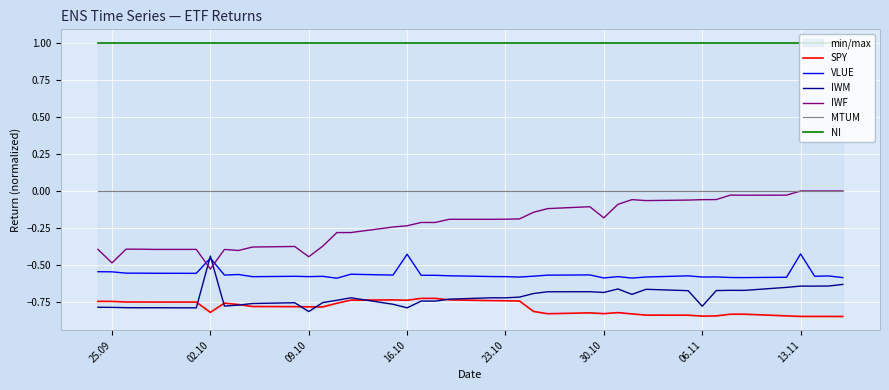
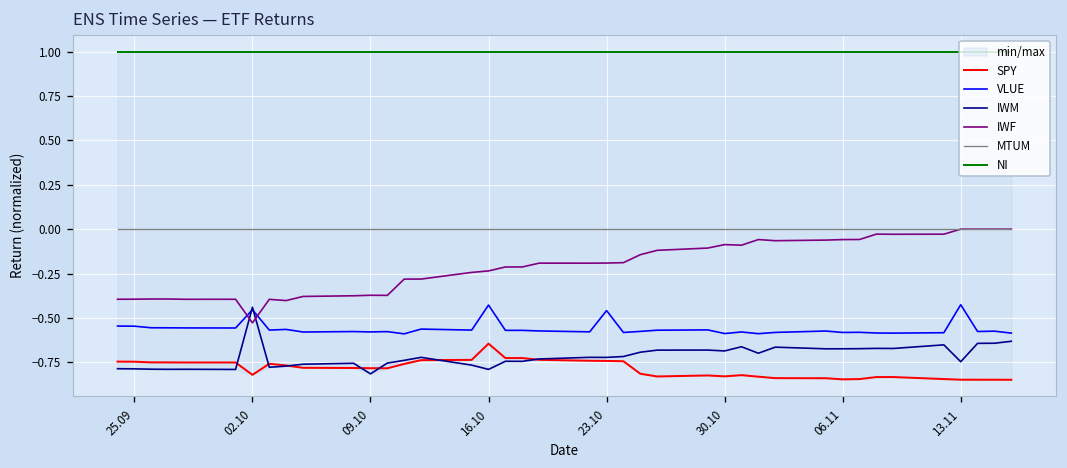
  {
    "SPY": {
      "25.09": -0.75,
      "02.10": -0.82,
      "09.10": -0.78,
-     "16.10": -0.74,
+     "16.10": -0.64,
      "23.10": -0.74,
      "30.10": -0.83,
      "06.11": -0.85,
      "13.11": -0.85
    },
    "VLUE": {
      "25.09": -0.55,
      "09.10": -0.58,
      "16.10": -0.43,
-     "23.10": -0.58,
+     "23.10": -0.46,
      "30.10": -0.59,
      "06.11": -0.58,
      "13.11": -0.43
    },
    "IWM": {
      "25.09": -0.79,
      "09.10": -0.81,
      "16.10": -0.79,
      "23.10": -0.72,
      "30.10": -0.69,
-     "06.11": -0.78,
-     "13.11": -0.64
+     "06.11": -0.67,
+     "13.11": -0.75
    },
    "IWF": {
-     "25.09": -0.49,
+     "25.09": -0.39,
      "02.10": -0.53,
-     "09.10": -0.44,
+     "09.10": -0.37,
      "16.10": -0.24,
      "23.10": -0.19,
-     "30.10": -0.18,
+     "30.10": -0.09,
      "06.11": -0.06
    },
    "MTUM": {
      "25.09": 0.00,
      "02.10": 0.00,
      "09.10": 0.00,
      "16.10": 0.00,
      "23.10": 0.00,
      "30.10": 0.00,
      "06.11": 0.00
    },
    "min/max": {
      "25.09": 1.00,
      "02.10": 1.00,
      "09.10": 1.00,
      "16.10": 1.00,
      "23.10": 1.00,
      "30.10": 1.00,
      "06.11": 1.00
    }
  }
